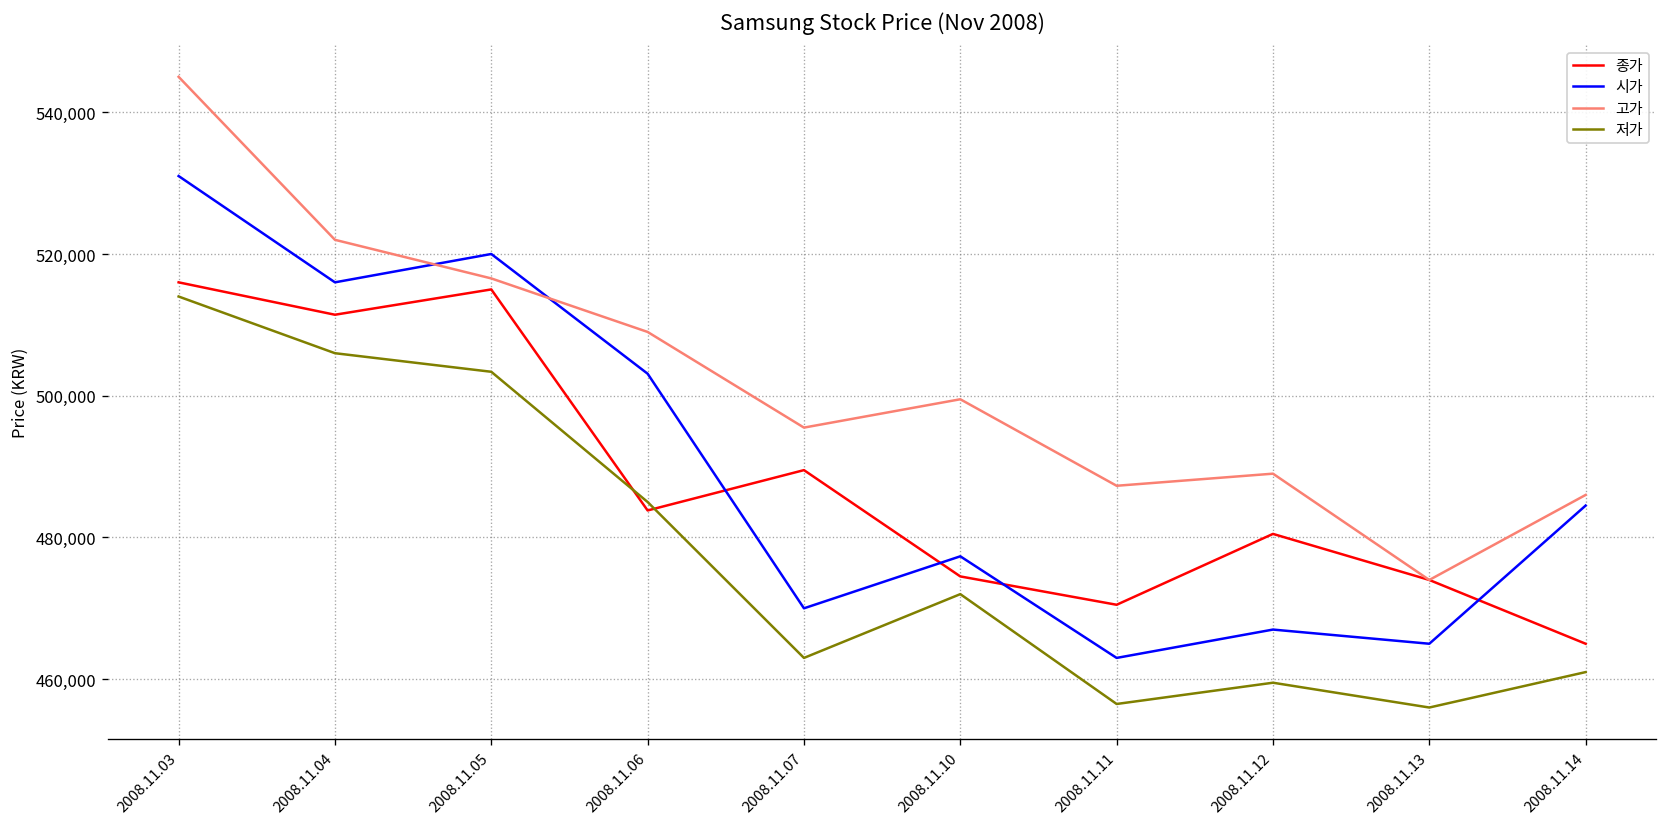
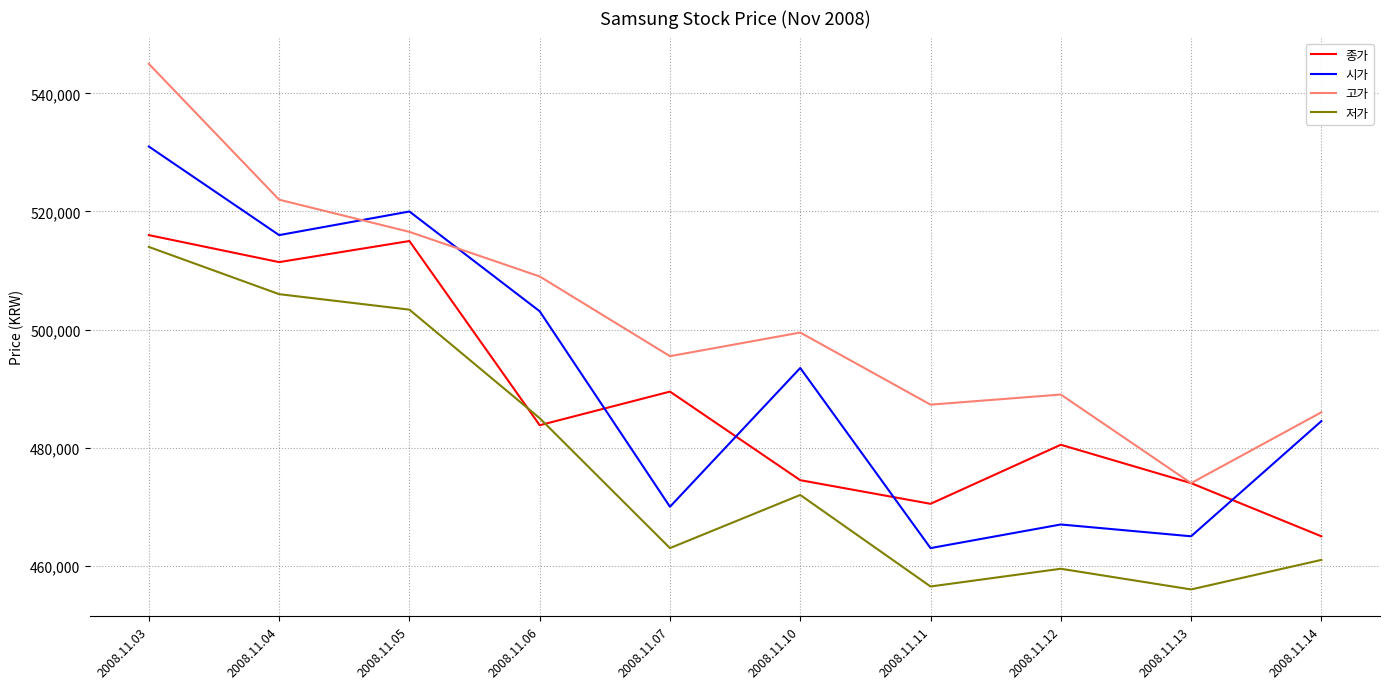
  {
    "종가": {
      "2008.11.03": "516,000",
      "2008.11.04": "511,000",
      "2008.11.05": "515,000",
      "2008.11.06": "484,000",
      "2008.11.07": "490,000",
      "2008.11.10": "475,000",
      "2008.11.11": "471,000",
      "2008.11.12": "481,000",
      "2008.11.14": "465,000"
    },
    "시가": {
      "2008.11.03": "531,000",
      "2008.11.04": "516,000",
      "2008.11.05": "520,000",
      "2008.11.06": "503,000",
      "2008.11.07": "470,000",
-     "2008.11.10": "477,000",
+     "2008.11.10": "494,000",
      "2008.11.11": "463,000",
      "2008.11.12": "467,000",
      "2008.11.13": "465,000",
      "2008.11.14": "485,000"
    },
    "고가": {
      "2008.11.03": "545,000",
      "2008.11.04": "522,000",
      "2008.11.05": "517,000",
      "2008.11.06": "509,000",
      "2008.11.07": "496,000",
      "2008.11.10": "500,000",
      "2008.11.11": "487,000",
      "2008.11.12": "489,000",
      "2008.11.14": "486,000"
    },
    "저가": {
      "2008.11.03": "514,000",
      "2008.11.04": "506,000",
      "2008.11.05": "503,000",
      "2008.11.06": "485,000",
      "2008.11.07": "463,000",
      "2008.11.10": "472,000",
      "2008.11.11": "457,000",
      "2008.11.12": "460,000",
      "2008.11.13": "456,000",
      "2008.11.14": "461,000"
    }
  }
